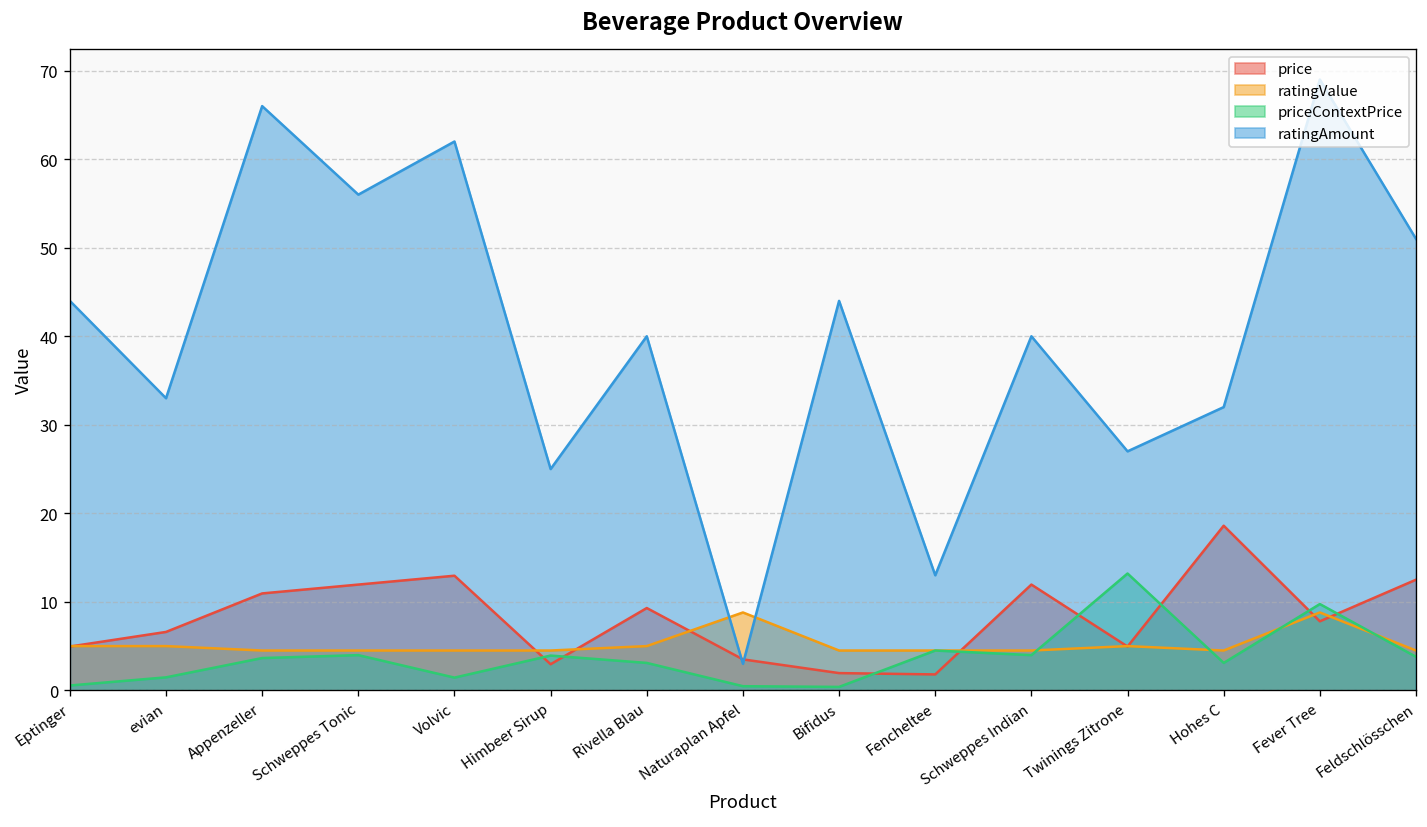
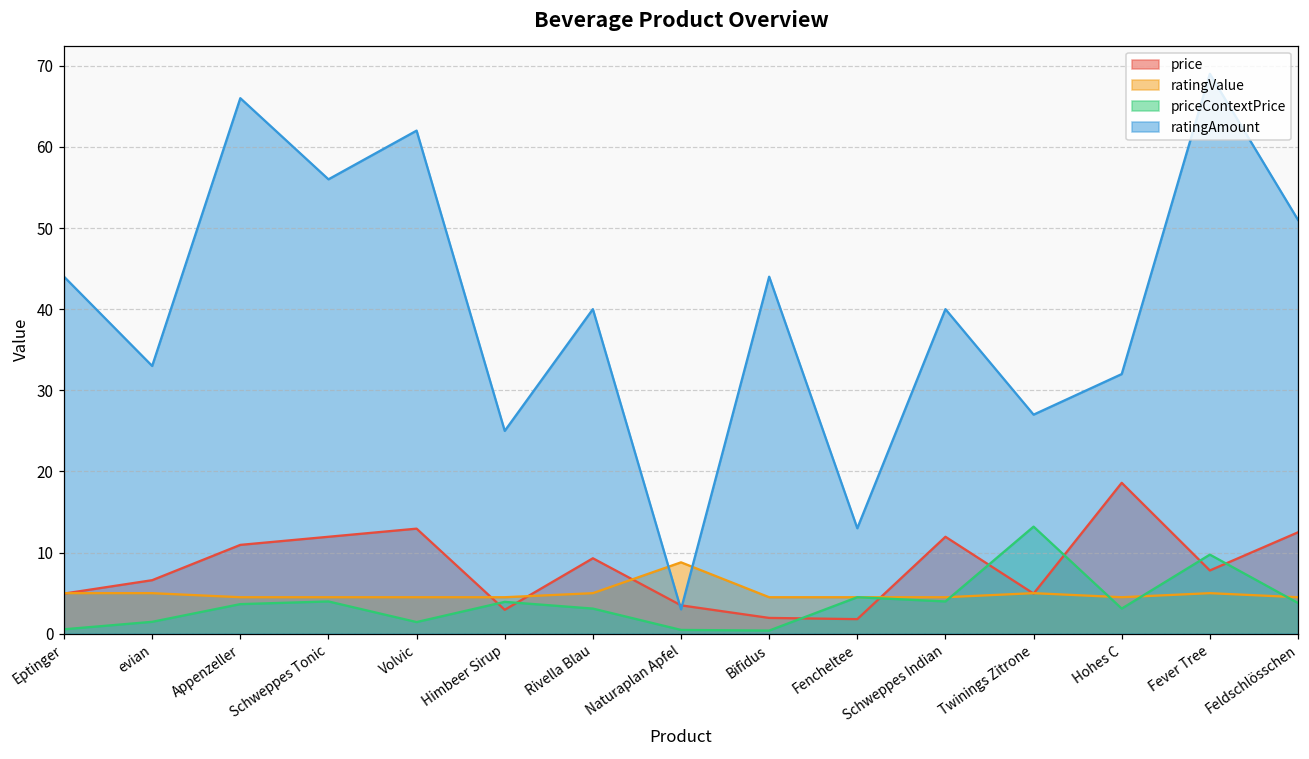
  {
    "price": {
      "evian": 7,
      "Appenzeller": 11,
      "Schweppes Tonic": 12,
      "Volvic": 13,
      "Himbeer Sirup": 3,
      "Rivella Blau": 9,
      "Naturaplan Apfel": 4,
      "Bifidus": 2,
      "Fencheltee": 2,
      "Schweppes Indian": 12,
      "Hohes C": 19,
      "Fever Tree": 8,
      "Feldschlösschen": 13
    },
    "ratingValue": {
      "evian": 5,
      "Appenzeller": 5,
      "Schweppes Tonic": 5,
      "Volvic": 5,
      "Himbeer Sirup": 5,
      "Rivella Blau": 5,
      "Naturaplan Apfel": 9,
      "Bifidus": 5,
      "Schweppes Indian": 5,
      "Hohes C": 5,
-     "Fever Tree": 9,
+     "Fever Tree": 5,
      "Feldschlösschen": 5
    },
    "priceContextPrice": {
      "Eptinger": 1,
      "evian": 1,
      "Appenzeller": 4,
      "Schweppes Tonic": 4,
      "Volvic": 1,
      "Himbeer Sirup": 4,
      "Rivella Blau": 3,
      "Naturaplan Apfel": 0,
      "Bifidus": 0,
      "Schweppes Indian": 4,
      "Twinings Zitrone": 13,
      "Hohes C": 3,
      "Fever Tree": 10,
      "Feldschlösschen": 4
    },
    "ratingAmount": {
      "Eptinger": 44,
      "evian": 33,
      "Appenzeller": 66,
      "Schweppes Tonic": 56,
      "Volvic": 62,
      "Himbeer Sirup": 25,
      "Rivella Blau": 40,
      "Naturaplan Apfel": 3,
      "Bifidus": 44,
      "Fencheltee": 13,
      "Schweppes Indian": 40,
      "Twinings Zitrone": 27,
      "Hohes C": 32,
      "Feldschlösschen": 51
    }
  }
